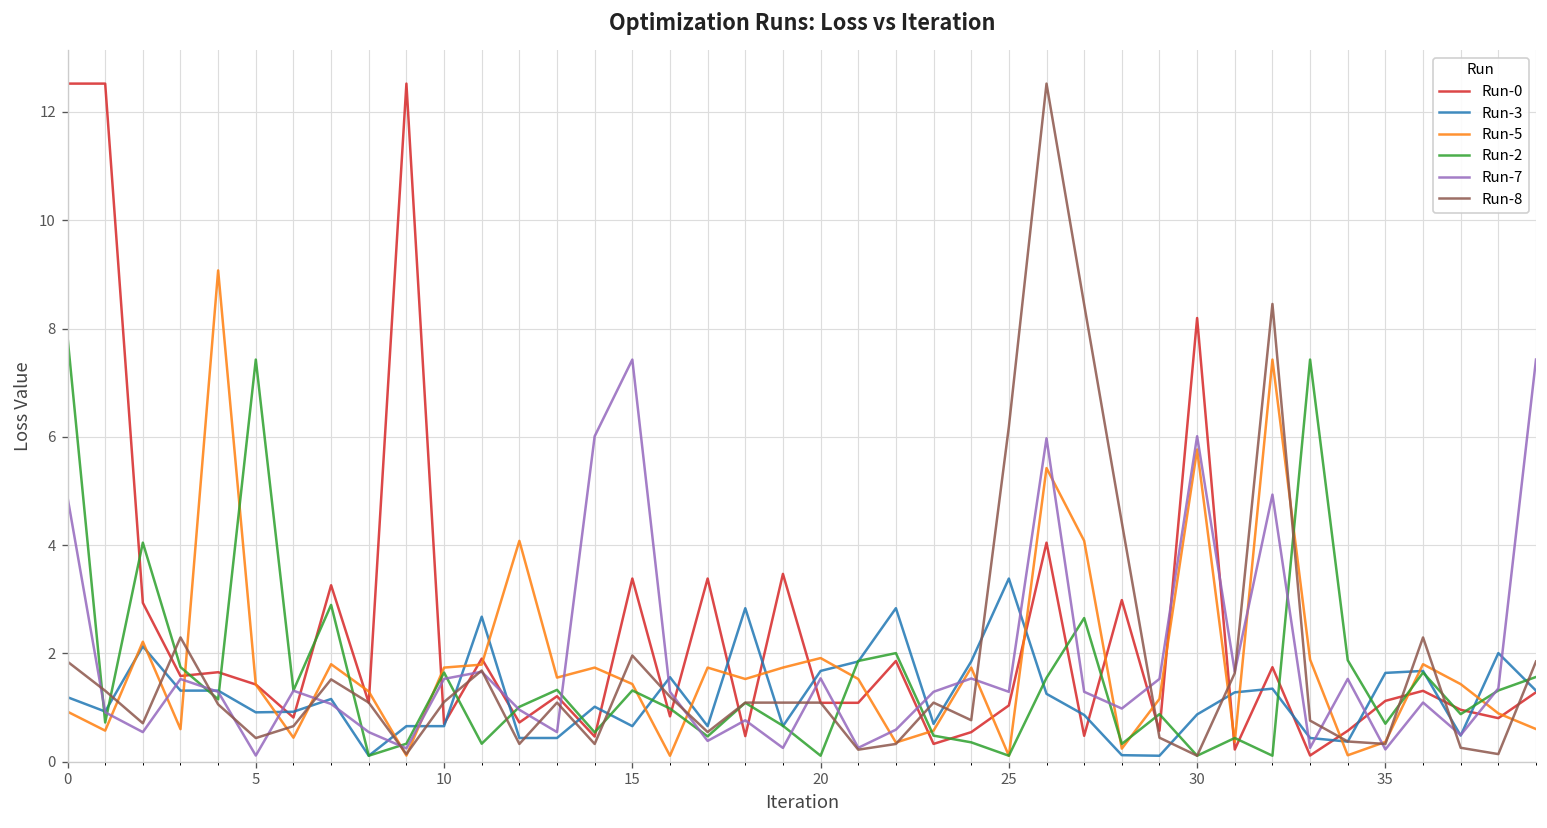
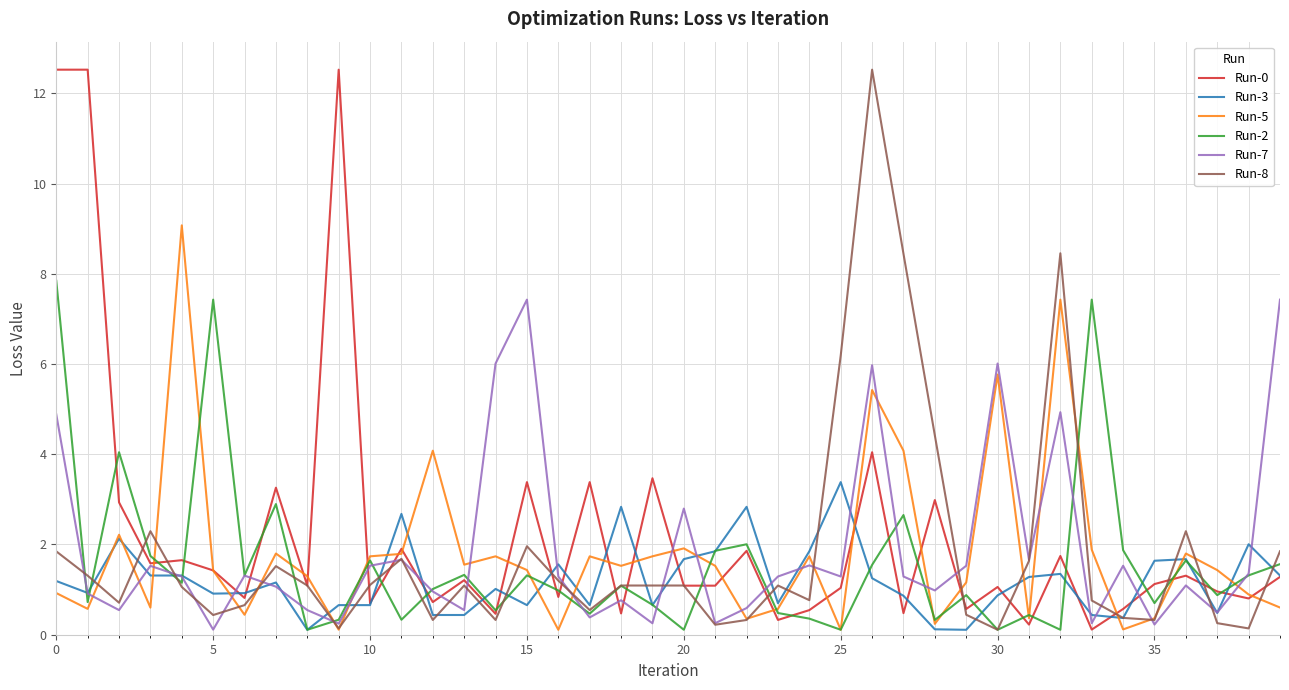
  {
    "Run-0": {
      "0": 12.5,
      "15": 3.4,
      "25": 1.0,
-     "30": 8.2,
+     "30": 1.1,
      "35": 1.1
    },
    "Run-3": {
      "0": 1.2,
      "5": 0.9,
      "15": 0.7,
      "20": 1.7,
      "25": 3.4,
      "30": 0.9,
      "35": 1.6
    },
    "Run-5": {
      "0": 0.9,
      "10": 1.7,
      "15": 1.4,
      "20": 1.9,
      "30": 5.8
    },
    "Run-2": {
      "0": 7.8,
      "5": 7.4,
      "10": 1.6,
      "15": 1.3,
      "20": 0.1,
      "35": 0.7
    },
    "Run-7": {
      "0": 4.9,
      "5": 0.1,
      "10": 1.5,
      "15": 7.4,
-     "20": 1.5,
+     "20": 2.8,
      "25": 1.3,
      "30": 6.0,
      "35": 0.2
    },
    "Run-8": {
      "0": 1.8,
      "5": 0.4,
      "10": 1.1,
      "15": 2.0,
      "25": 6.2
    }
  }
